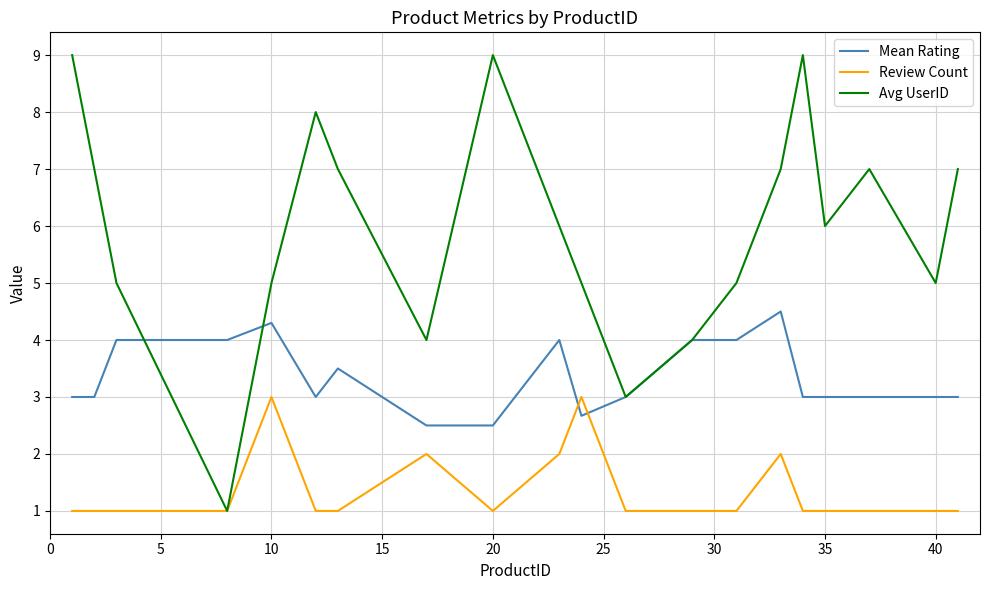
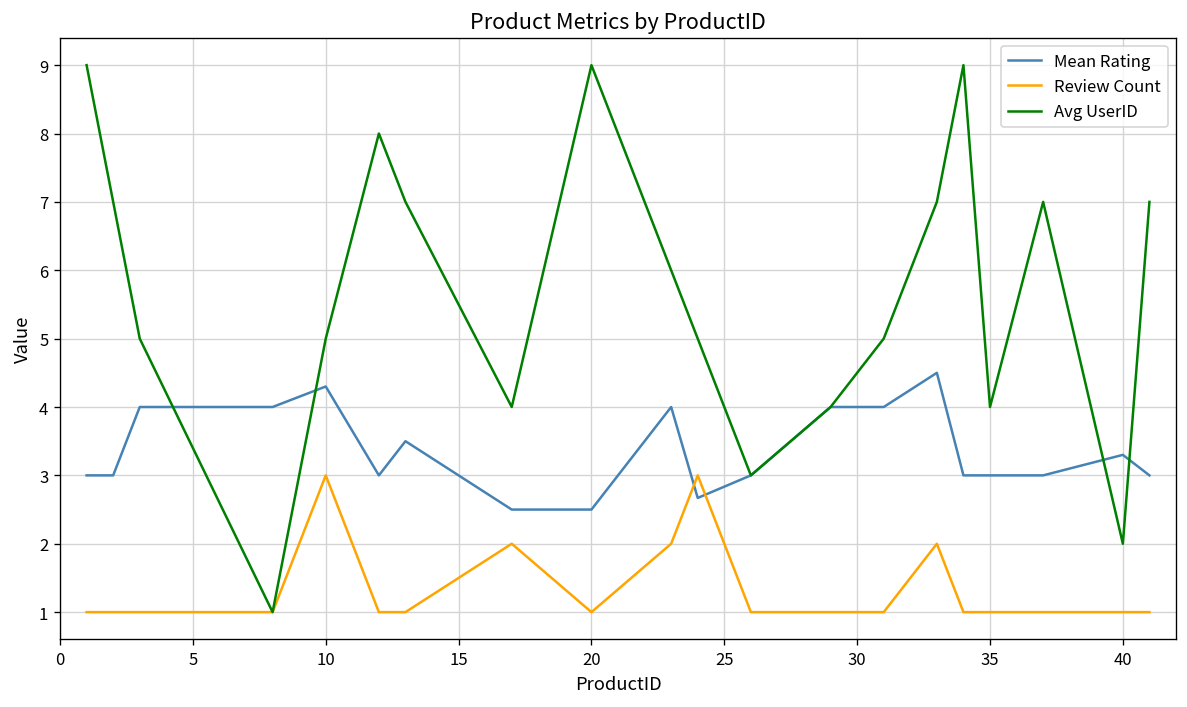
  {
    "Mean Rating": {
      "10": 4.3,
      "20": 2.5,
      "35": 3.0,
-     "40": 3.0
+     "40": 3.3
    },
    "Review Count": {
      "10": 3.0,
      "20": 1.0,
      "35": 1.0,
      "40": 1.0
    },
    "Avg UserID": {
      "10": 5,
      "20": 9,
-     "35": 6,
-     "40": 5
+     "35": 4,
+     "40": 2
    }
  }
